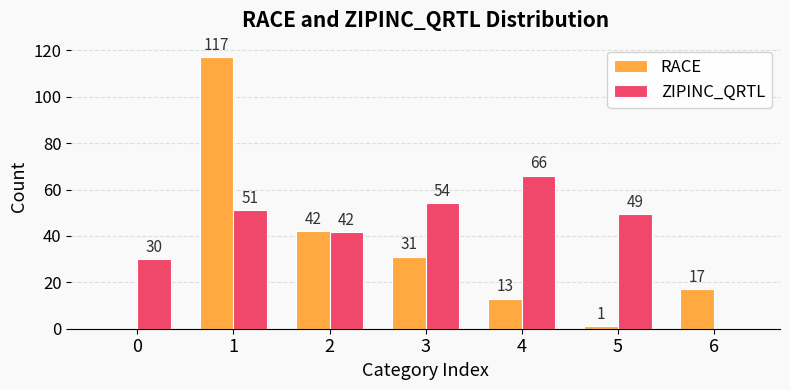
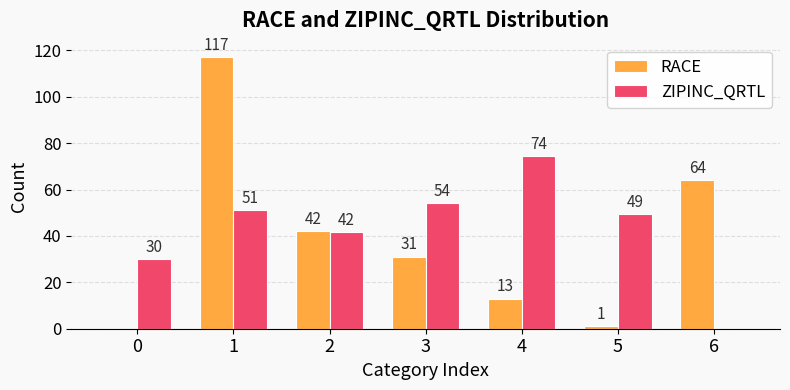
  {
    "RACE": {
      "1": 117,
      "2": 42,
      "3": 31,
      "4": 13,
      "5": 1,
-     "6": 17
+     "6": 64
    },
    "ZIPINC_QRTL": {
      "0": 30,
      "1": 51,
      "2": 42,
      "3": 54,
-     "4": 66,
+     "4": 74,
      "5": 49
    }
  }
